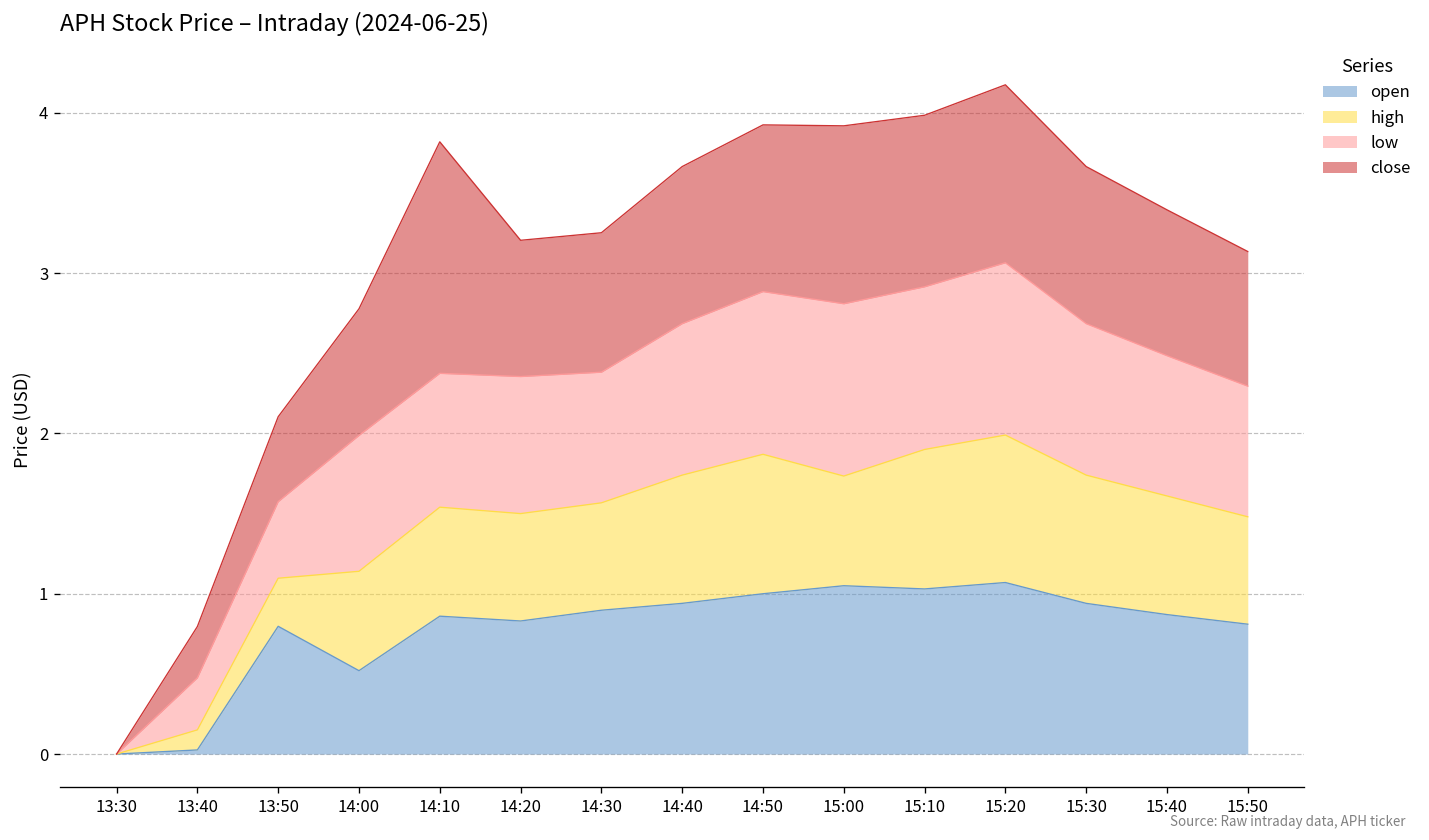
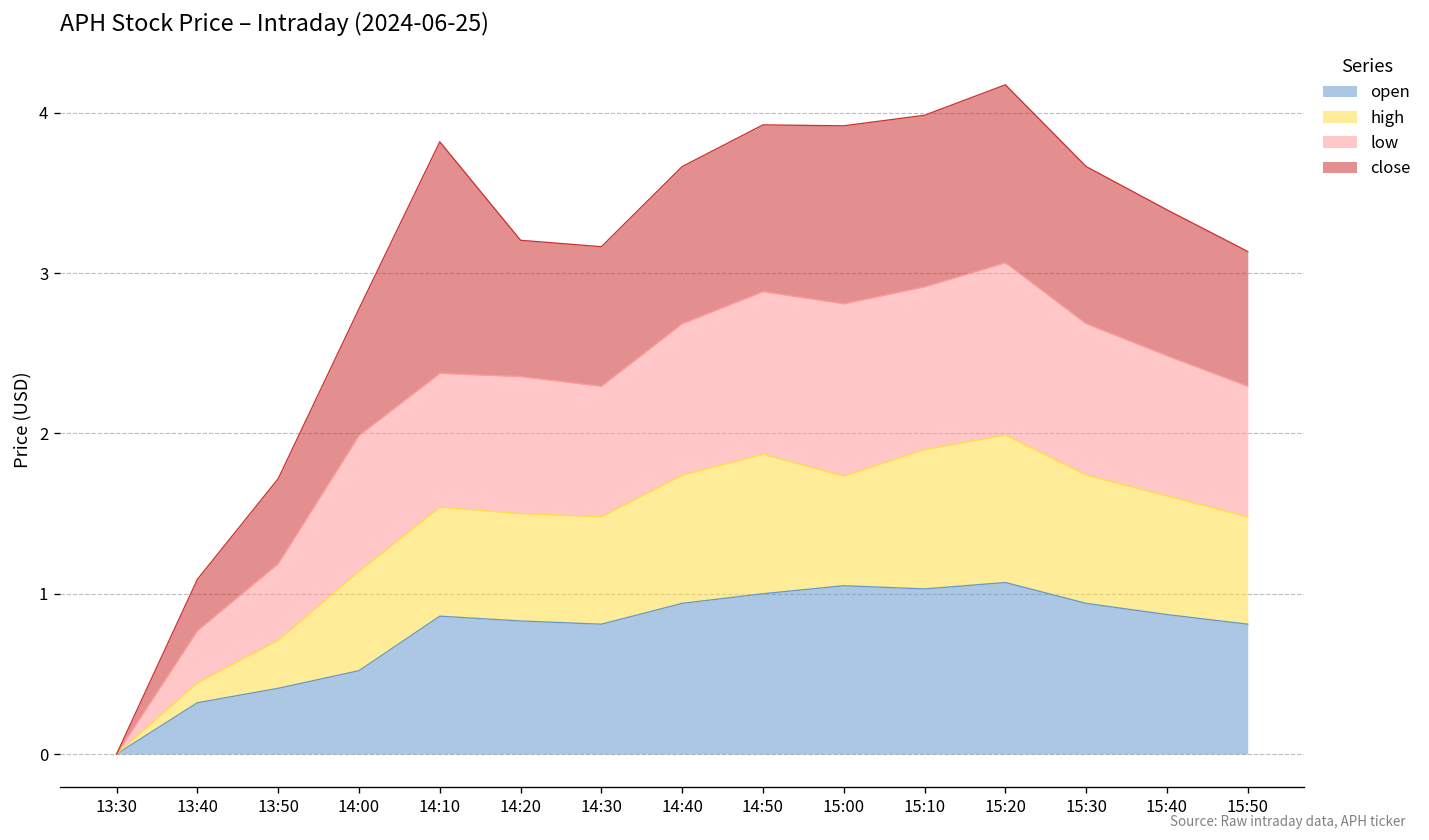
  {
    "open": {
-     "13:40": 0.03,
-     "13:50": 0.80,
+     "13:40": 0.32,
+     "13:50": 0.41,
      "14:00": 0.52,
      "14:10": 0.86,
      "14:20": 0.83,
-     "14:30": 0.90,
+     "14:30": 0.81,
      "14:40": 0.94,
      "14:50": 1.00,
      "15:00": 1.05,
      "15:10": 1.03,
      "15:20": 1.07,
      "15:30": 0.94,
      "15:40": 0.87,
      "15:50": 0.81
    },
    "high": {
      "13:40": 0.13,
      "13:50": 0.30,
      "14:00": 0.62,
      "14:10": 0.68,
      "14:20": 0.67,
      "14:30": 0.67,
      "14:40": 0.80,
      "14:50": 0.87,
      "15:00": 0.68,
      "15:10": 0.87,
      "15:20": 0.92,
      "15:30": 0.80,
      "15:40": 0.74,
      "15:50": 0.67
    },
    "low": {
      "13:40": 0.32,
      "13:50": 0.48,
      "14:00": 0.85,
      "14:10": 0.83,
      "14:20": 0.85,
      "14:30": 0.81,
      "14:40": 0.94,
      "14:50": 1.01,
      "15:00": 1.07,
      "15:10": 1.01,
      "15:20": 1.07,
      "15:30": 0.94,
      "15:40": 0.88,
      "15:50": 0.81
    },
    "close": {
      "13:40": 0.32,
      "13:50": 0.53,
      "14:00": 0.79,
      "14:10": 1.44,
      "14:20": 0.85,
      "14:30": 0.87,
      "14:40": 0.98,
      "14:50": 1.04,
      "15:00": 1.11,
      "15:10": 1.07,
      "15:20": 1.11,
      "15:30": 0.98,
      "15:40": 0.91,
      "15:50": 0.84
    }
  }
